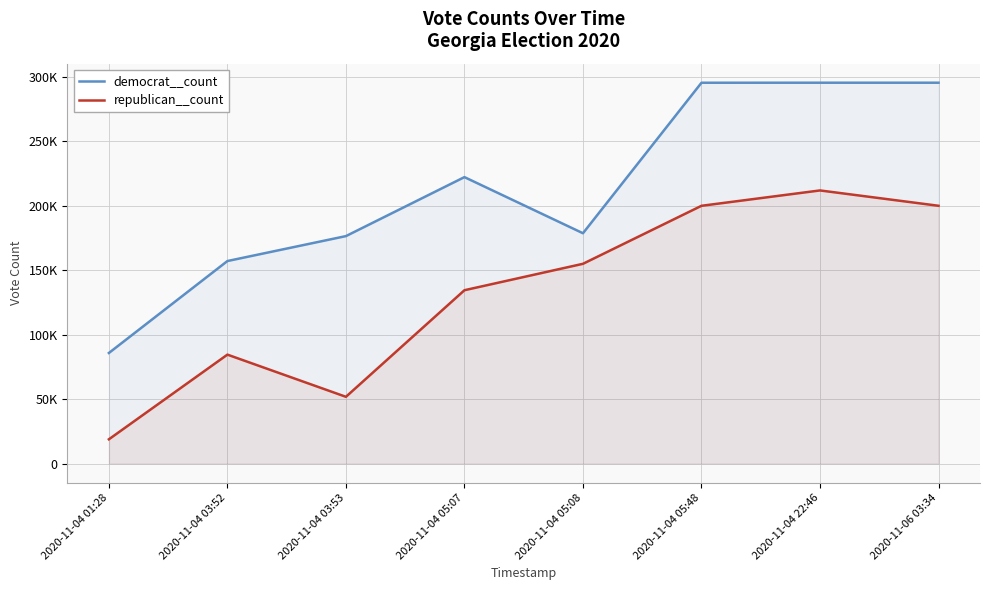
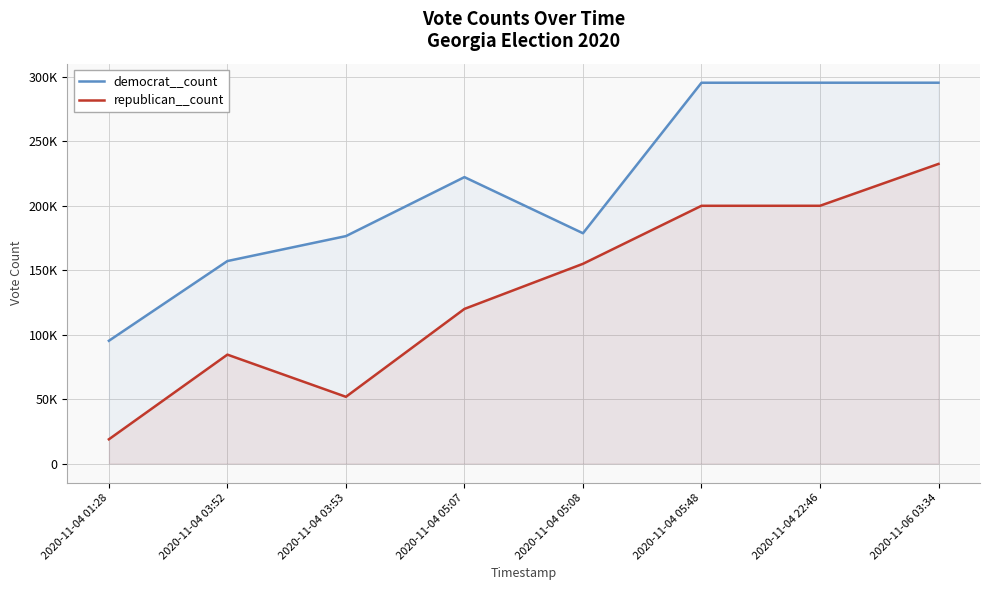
  {
    "democrat__count": {
-     "2020-11-04 01:28": 86000,
+     "2020-11-04 01:28": 95000,
      "2020-11-04 03:52": 157000,
      "2020-11-04 03:53": 176000,
      "2020-11-04 05:07": 222000,
      "2020-11-04 05:08": 179000,
      "2020-11-04 05:48": 295000,
      "2020-11-04 22:46": 295000,
      "2020-11-06 03:34": 295000
    },
    "republican__count": {
      "2020-11-04 01:28": 19000,
      "2020-11-04 03:52": 84000,
      "2020-11-04 03:53": 52000,
-     "2020-11-04 05:07": 134000,
+     "2020-11-04 05:07": 120000,
      "2020-11-04 05:08": 155000,
      "2020-11-04 05:48": 200000,
-     "2020-11-04 22:46": 212000,
-     "2020-11-06 03:34": 200000
+     "2020-11-04 22:46": 200000,
+     "2020-11-06 03:34": 232000
    }
  }
